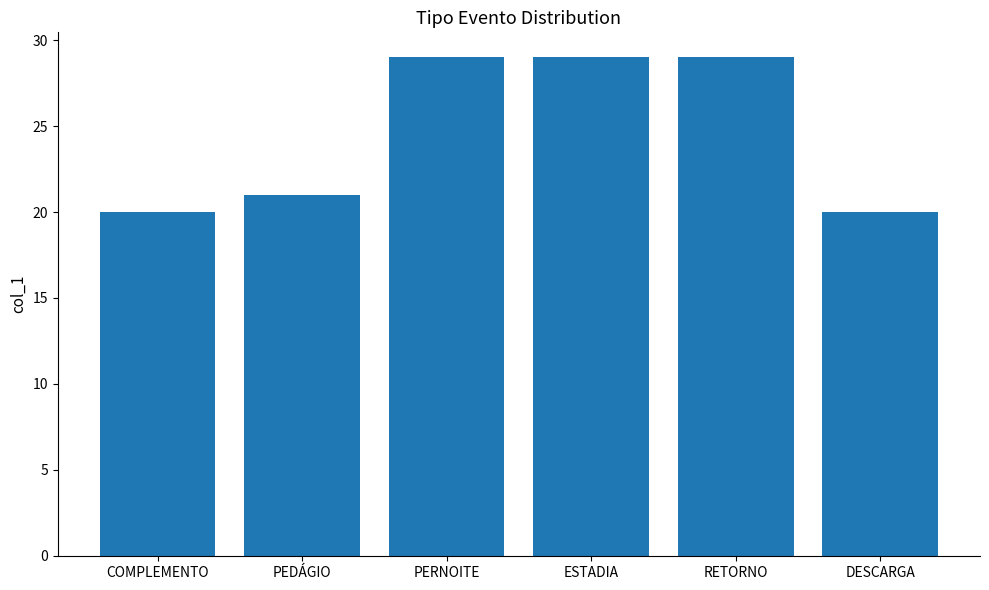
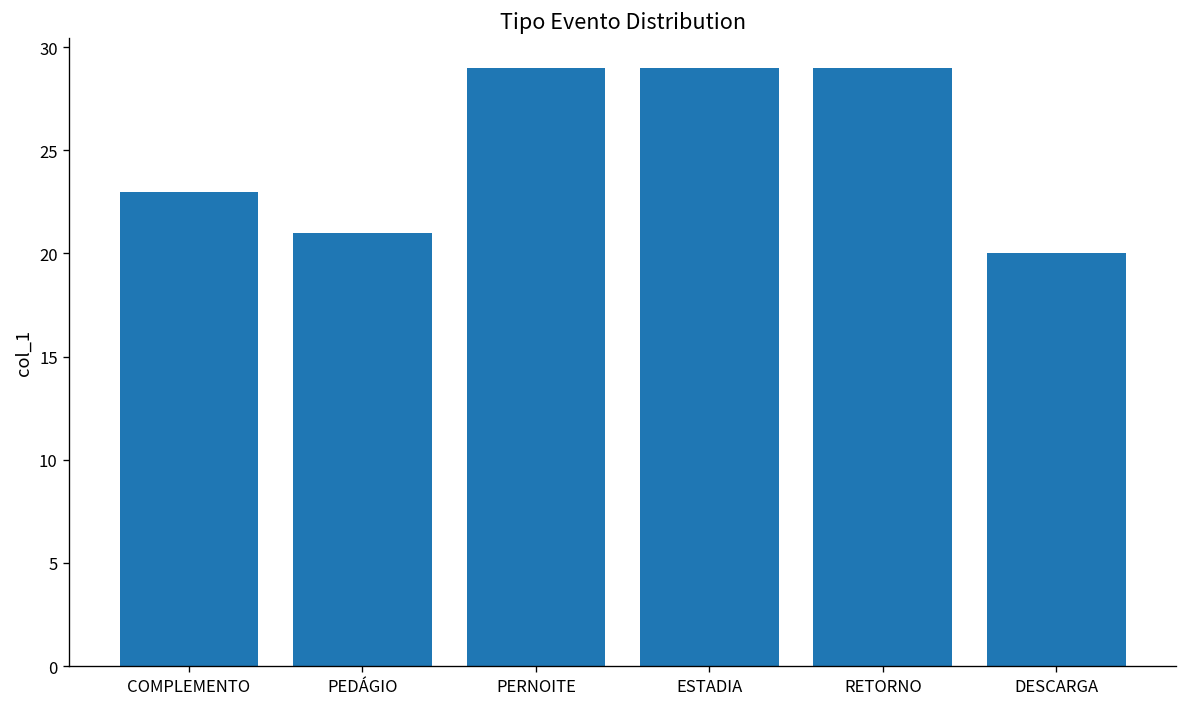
  {
-   "COMPLEMENTO": 20,
+   "COMPLEMENTO": 23,
    "PEDÁGIO": 21,
    "PERNOITE": 29,
    "ESTADIA": 29,
    "RETORNO": 29,
    "DESCARGA": 20
  }
